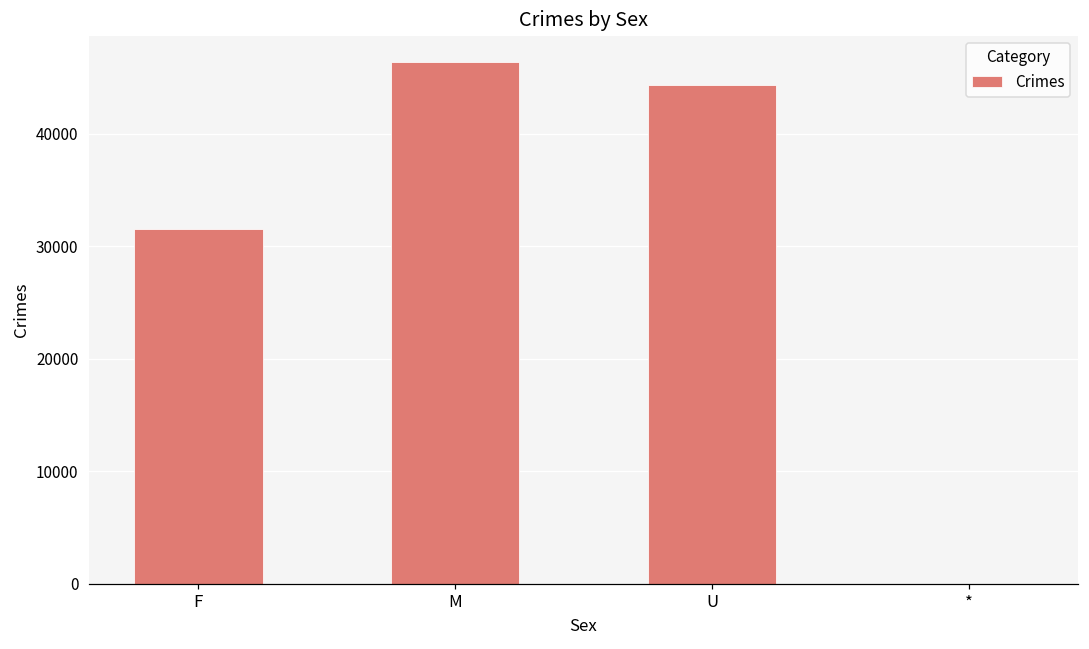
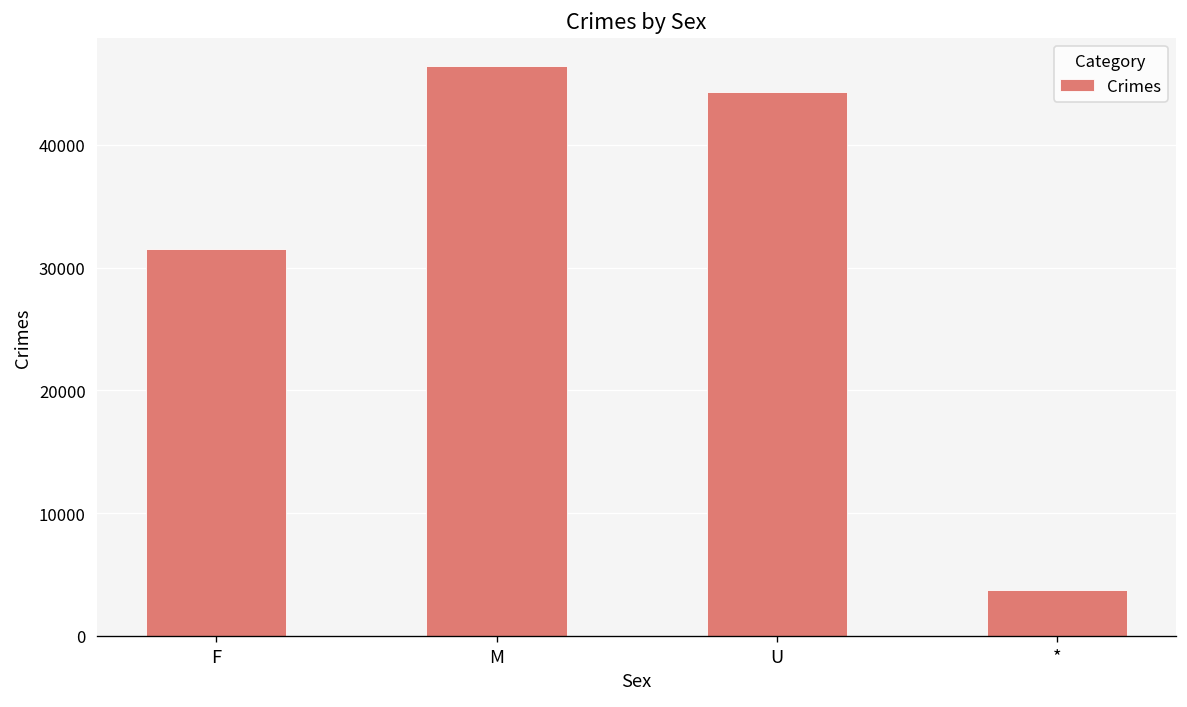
  {
    "F": 31500,
    "M": 46400,
    "U": 44300,
-   "*": 0
+   "*": 3700
  }
